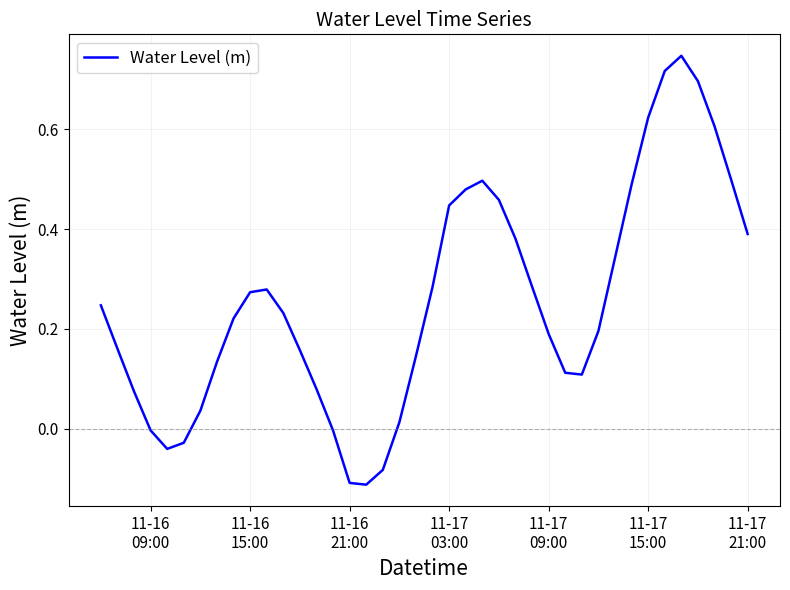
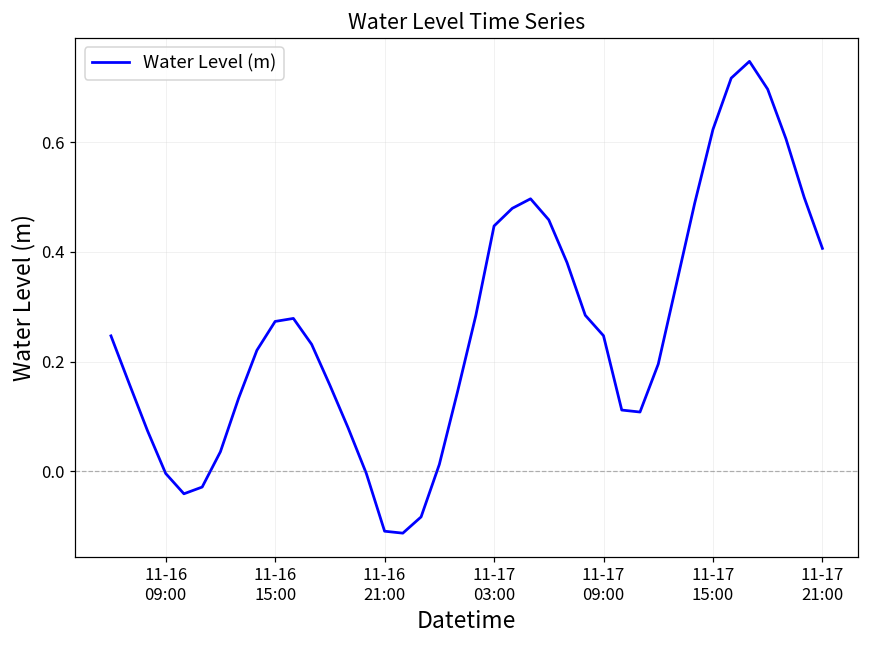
  {
    "11-16 09:00": 0.00,
    "11-16 15:00": 0.27,
    "11-16 21:00": -0.11,
    "11-17 03:00": 0.45,
-   "11-17 09:00": 0.19,
+   "11-17 09:00": 0.25,
    "11-17 15:00": 0.62,
-   "11-17 21:00": 0.39
+   "11-17 21:00": 0.41
  }
